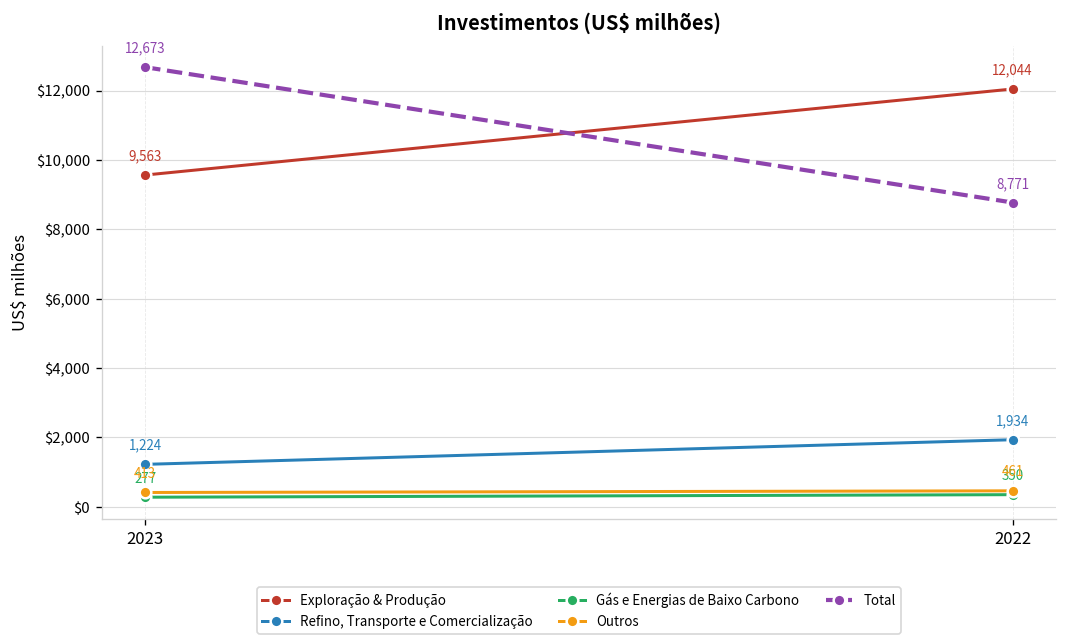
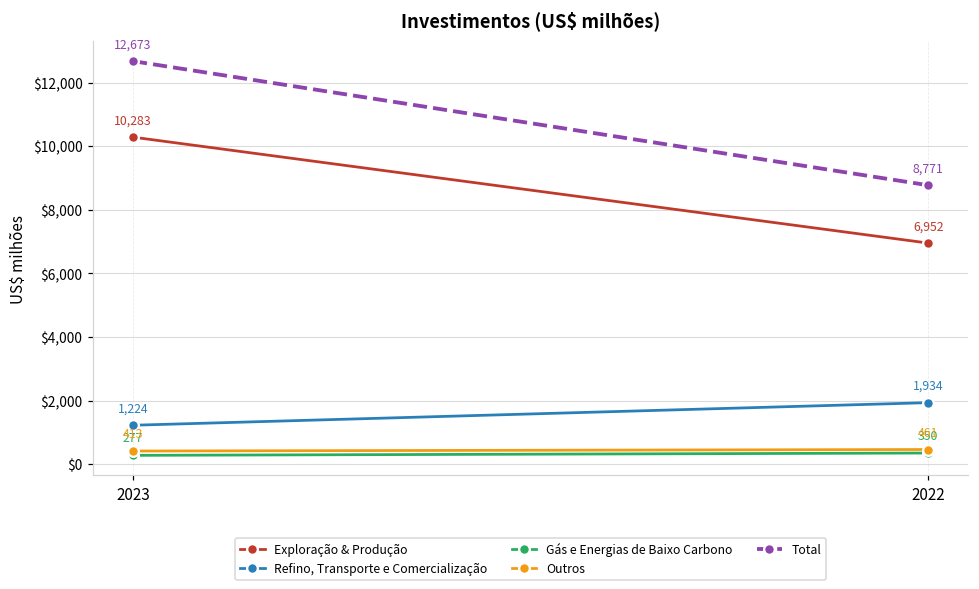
  {
    "Exploração & Produção": {
-     "2023": "9,563",
-     "2022": "12,044"
+     "2023": "10,283",
+     "2022": "6,952"
    },
    "Refino, Transporte e Comercialização": {
      "2023": "1,224",
      "2022": "1,934"
    },
    "Total": {
      "2023": "12,673",
      "2022": "8,771"
    }
  }
